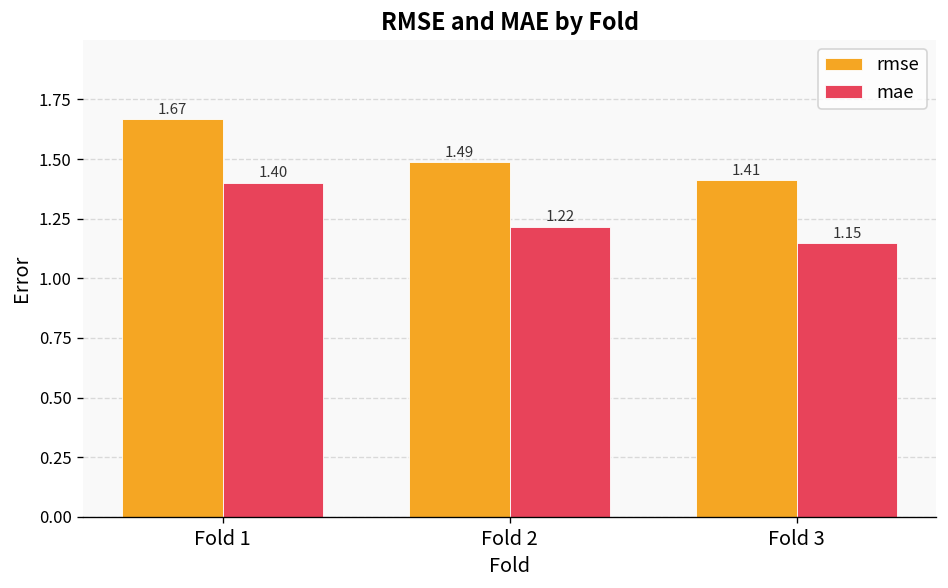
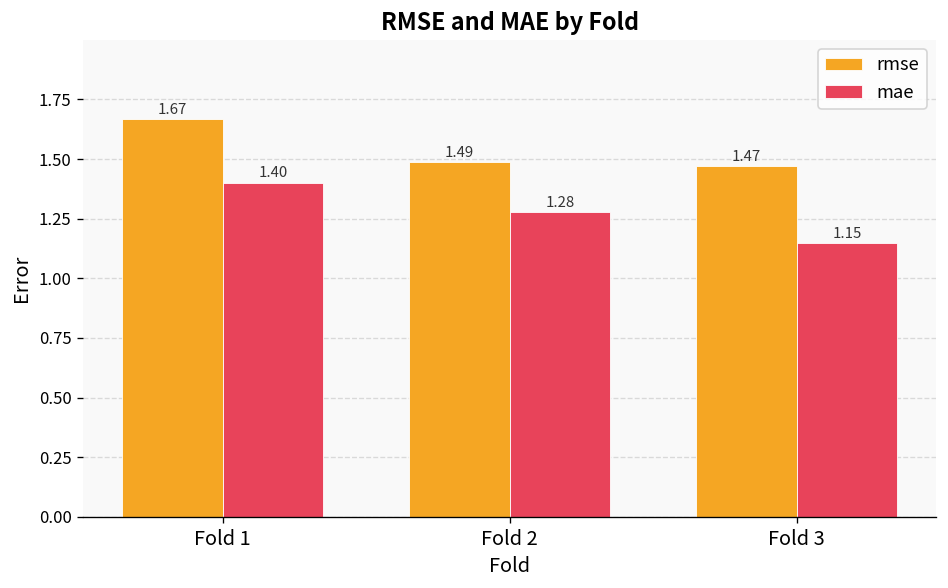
  {
    "rmse": {
      "Fold 1": 1.67,
      "Fold 2": 1.49,
-     "Fold 3": 1.41
+     "Fold 3": 1.47
    },
    "mae": {
      "Fold 1": 1.40,
-     "Fold 2": 1.22,
+     "Fold 2": 1.28,
      "Fold 3": 1.15
    }
  }
